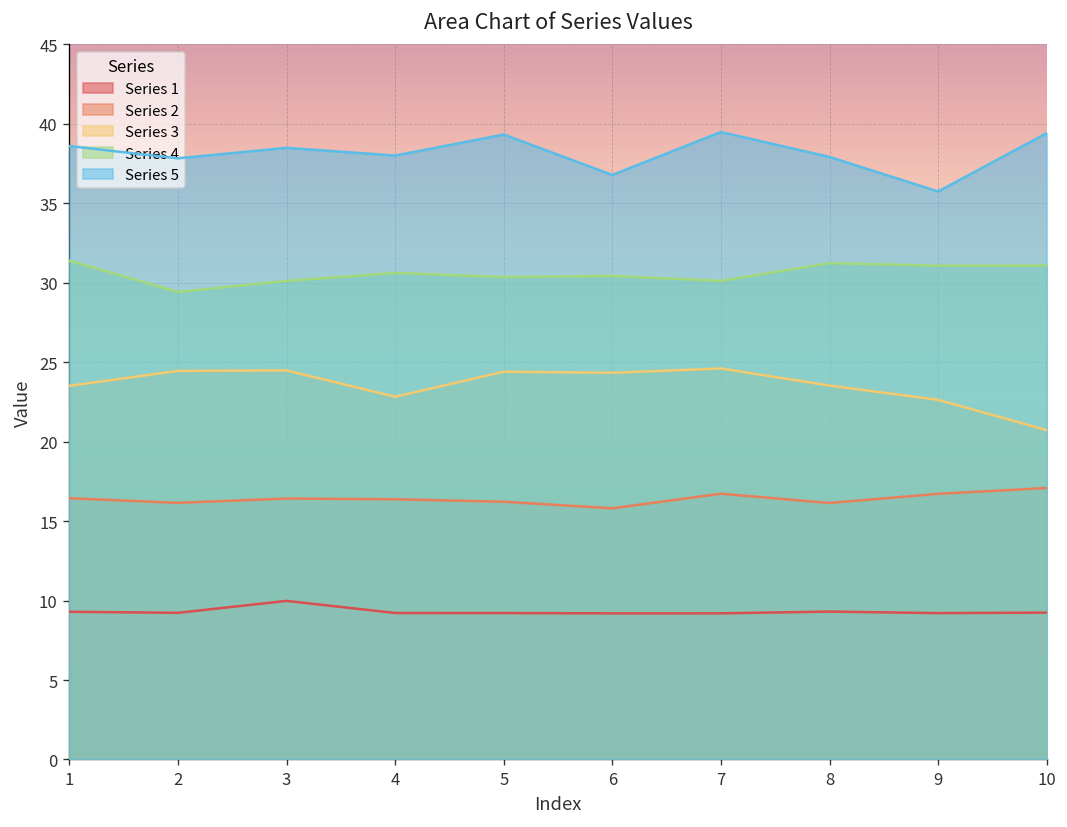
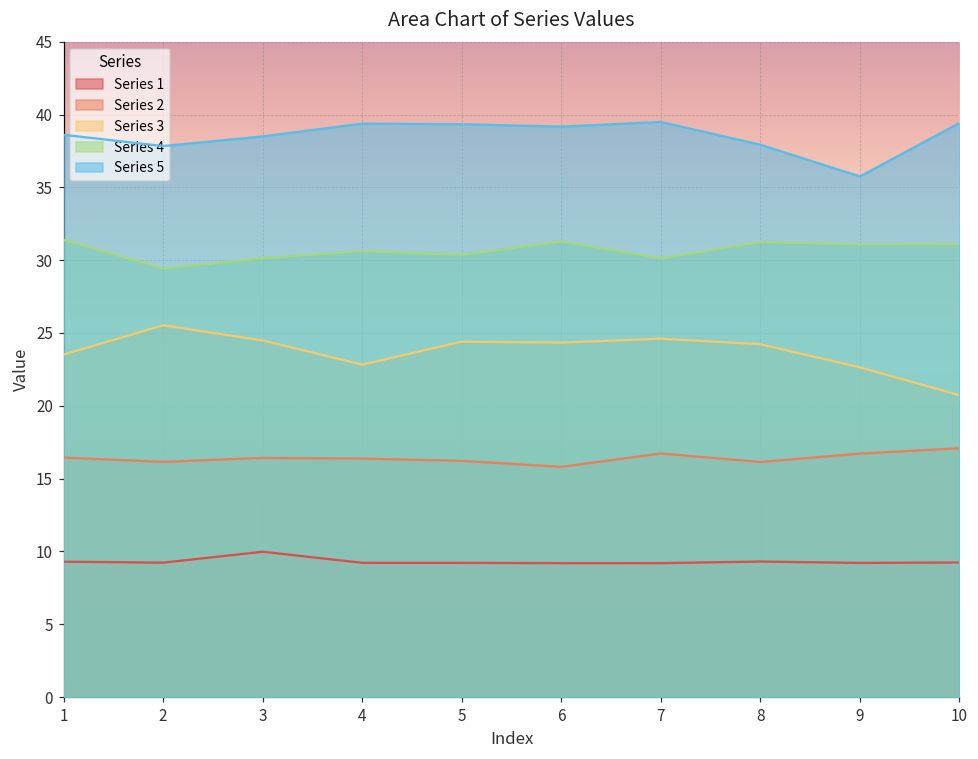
  {
    "Series 3": {
      "1": 23.5,
-     "2": 24.5,
+     "2": 25.5,
      "3": 24.5,
      "4": 22.8,
      "5": 24.4,
      "6": 24.3,
      "7": 24.6,
-     "8": 23.5,
+     "8": 24.2,
      "9": 22.6,
      "10": 20.7
    },
    "Series 4": {
      "1": 31.4,
      "2": 29.4,
      "3": 30.1,
      "4": 30.6,
      "5": 30.4,
-     "6": 30.4,
+     "6": 31.3,
      "7": 30.1,
      "8": 31.2,
      "9": 31.1,
      "10": 31.1
    },
    "Series 5": {
      "1": 38.6,
      "3": 38.5,
-     "4": 38.0,
+     "4": 39.4,
      "5": 39.3,
-     "6": 36.8,
+     "6": 39.2,
      "7": 39.5,
      "8": 37.9,
      "9": 35.7,
      "10": 39.4
    }
  }
